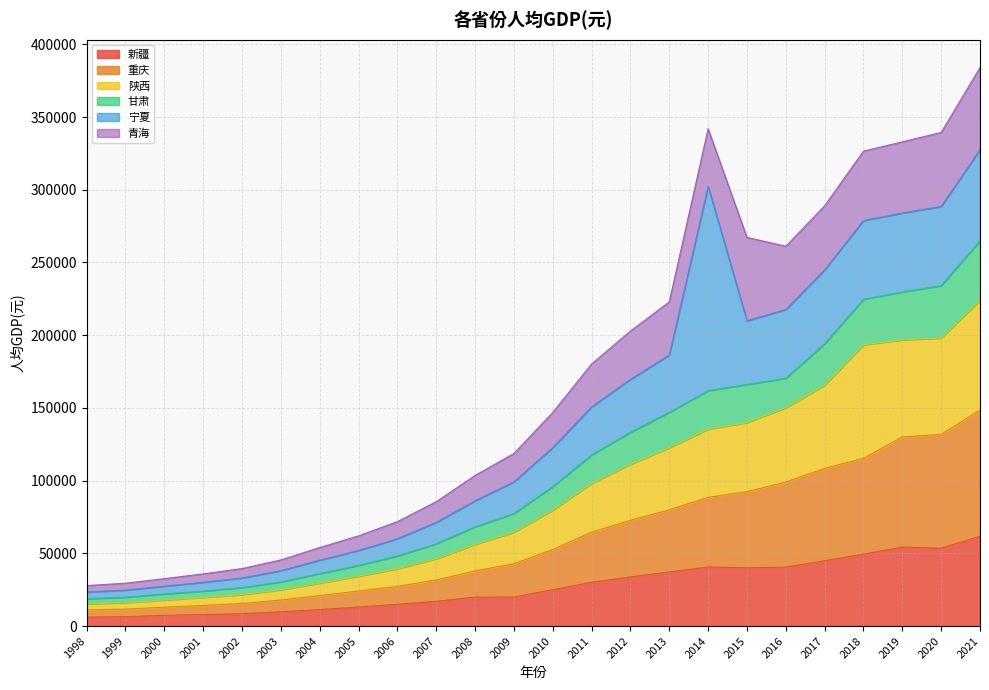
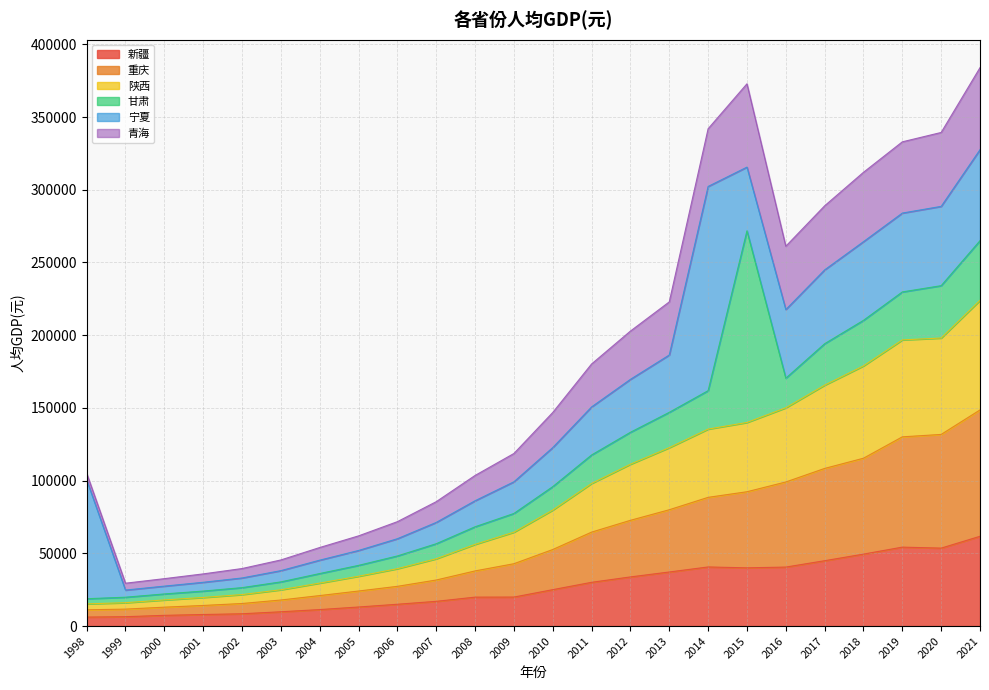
  {
    "陕西": {
      "1998": 4000,
      "1999": 4000,
      "2000": 5000,
      "2001": 6000,
      "2002": 6000,
      "2003": 7000,
      "2004": 9000,
      "2005": 10000,
      "2006": 12000,
      "2007": 15000,
      "2008": 18000,
      "2009": 22000,
      "2010": 27000,
      "2011": 33000,
      "2012": 39000,
      "2013": 43000,
      "2014": 47000,
      "2015": 48000,
      "2016": 51000,
      "2017": 57000,
-     "2018": 78000,
+     "2018": 63000,
      "2019": 67000,
      "2020": 66000,
      "2021": 75000
    },
    "甘肃": {
      "1998": 4000,
      "1999": 4000,
      "2000": 4000,
      "2001": 4000,
      "2002": 5000,
      "2003": 5000,
      "2004": 7000,
      "2005": 7000,
      "2006": 9000,
      "2007": 10000,
      "2008": 12000,
      "2009": 13000,
      "2010": 16000,
      "2011": 20000,
      "2012": 22000,
      "2013": 24000,
      "2014": 26000,
-     "2015": 26000,
+     "2015": 132000,
      "2016": 20000,
      "2017": 28000,
      "2018": 31000,
      "2019": 33000,
      "2020": 36000,
      "2021": 41000
    },
    "宁夏": {
-     "1998": 5000,
+     "1998": 82000,
      "1999": 5000,
      "2000": 5000,
      "2001": 6000,
      "2002": 7000,
      "2003": 8000,
      "2004": 9000,
      "2005": 10000,
      "2006": 12000,
      "2007": 15000,
      "2008": 18000,
      "2009": 22000,
      "2010": 27000,
      "2011": 33000,
      "2012": 36000,
      "2013": 39000,
      "2014": 140000,
      "2015": 44000,
      "2016": 47000,
      "2017": 51000,
      "2018": 54000,
      "2019": 54000,
      "2020": 55000,
      "2021": 63000
    },
    "青海": {
      "1998": 4000,
      "1999": 5000,
      "2000": 5000,
      "2001": 6000,
      "2002": 6000,
      "2003": 7000,
      "2004": 9000,
      "2005": 10000,
      "2006": 12000,
      "2007": 14000,
      "2008": 17000,
      "2009": 19000,
      "2010": 24000,
      "2011": 30000,
      "2012": 33000,
      "2013": 37000,
      "2014": 40000,
      "2015": 57000,
      "2016": 44000,
      "2017": 44000,
      "2018": 48000,
      "2019": 49000,
      "2020": 51000,
      "2021": 56000
    }
  }
